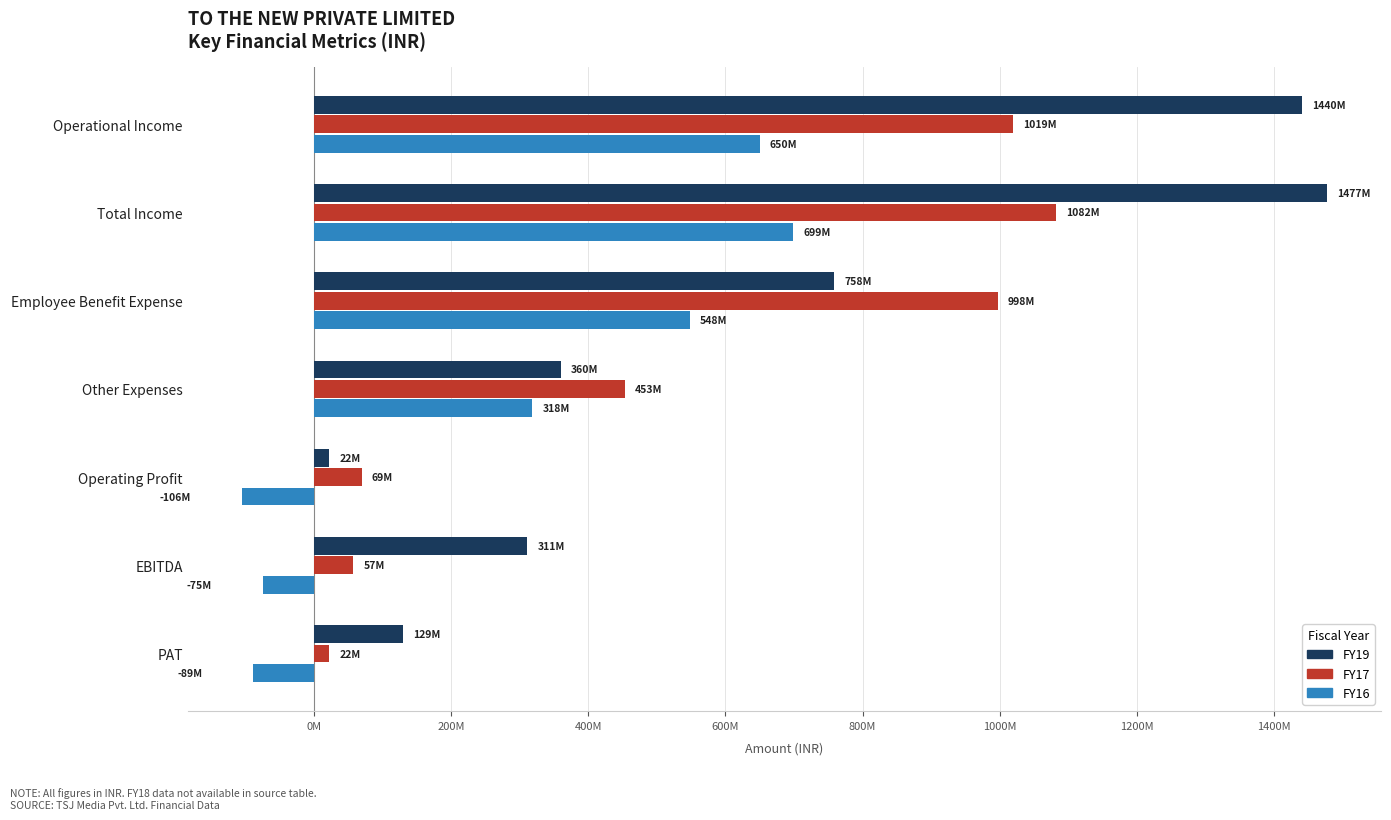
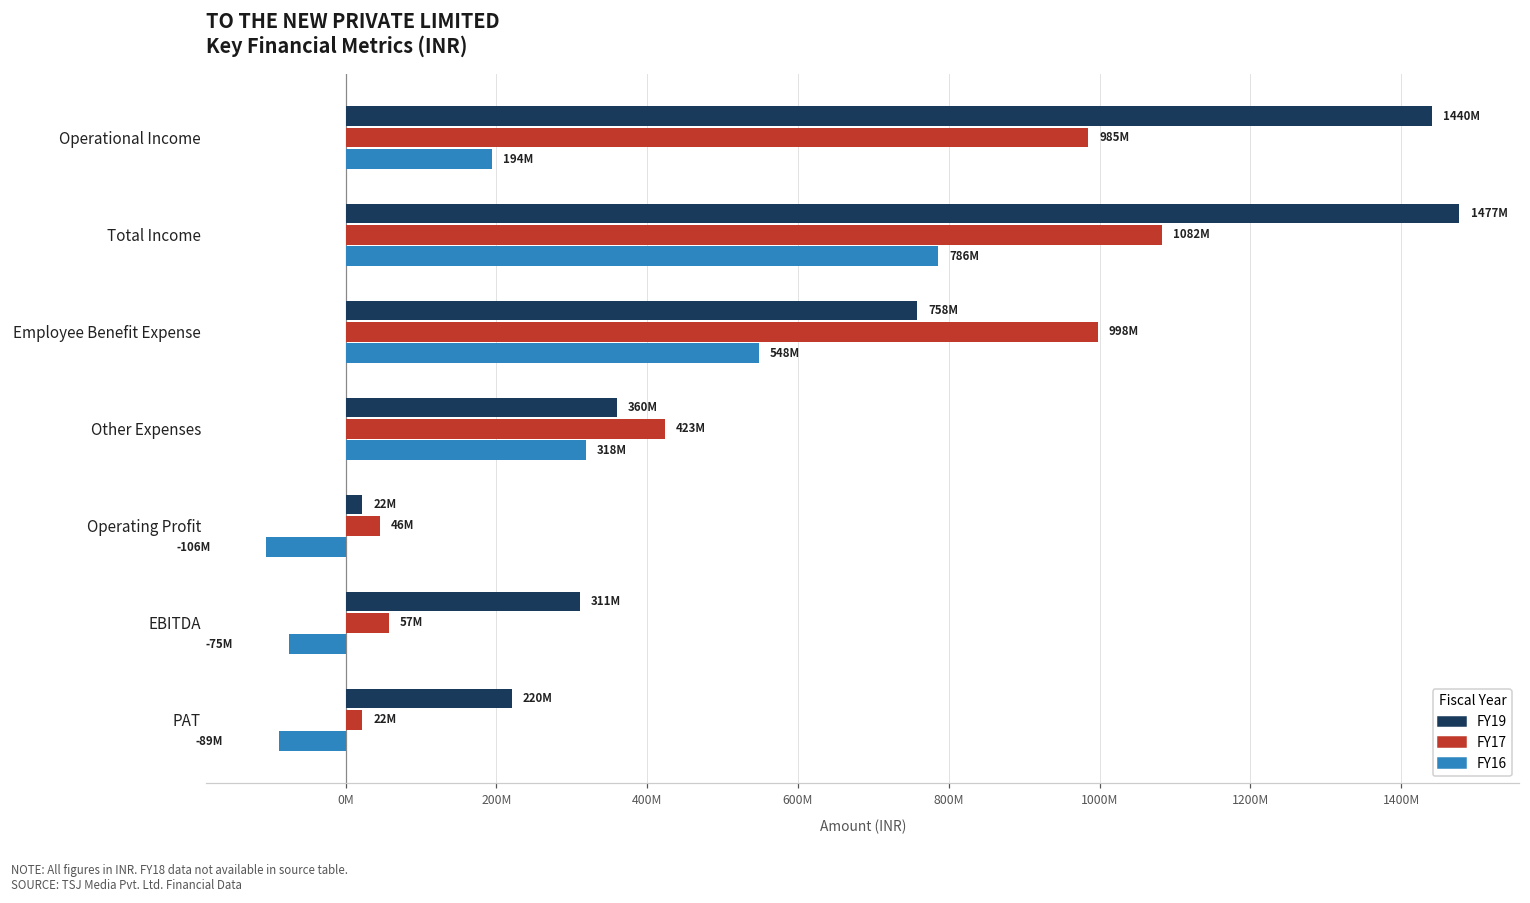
  {
    "FY19": {
      "Operational Income": "1440M",
      "Total Income": "1477M",
      "Employee Benefit Expense": "758M",
      "Other Expenses": "360M",
      "Operating Profit": "22M",
      "EBITDA": "311M",
-     "PAT": "129M"
+     "PAT": "220M"
    },
    "FY17": {
-     "Operational Income": "1019M",
+     "Operational Income": "985M",
      "Total Income": "1082M",
      "Employee Benefit Expense": "998M",
-     "Other Expenses": "453M",
-     "Operating Profit": "69M",
+     "Other Expenses": "423M",
+     "Operating Profit": "46M",
      "EBITDA": "57M",
      "PAT": "22M"
    },
    "FY16": {
-     "Operational Income": "650M",
-     "Total Income": "699M",
+     "Operational Income": "194M",
+     "Total Income": "786M",
      "Employee Benefit Expense": "548M",
      "Other Expenses": "318M"
    }
  }
